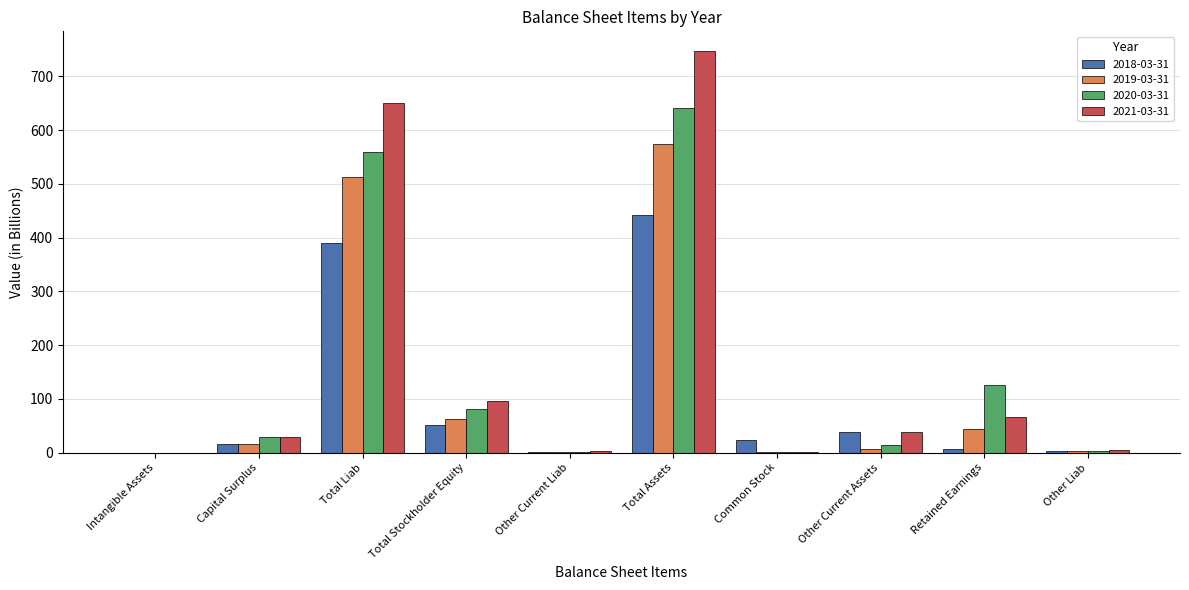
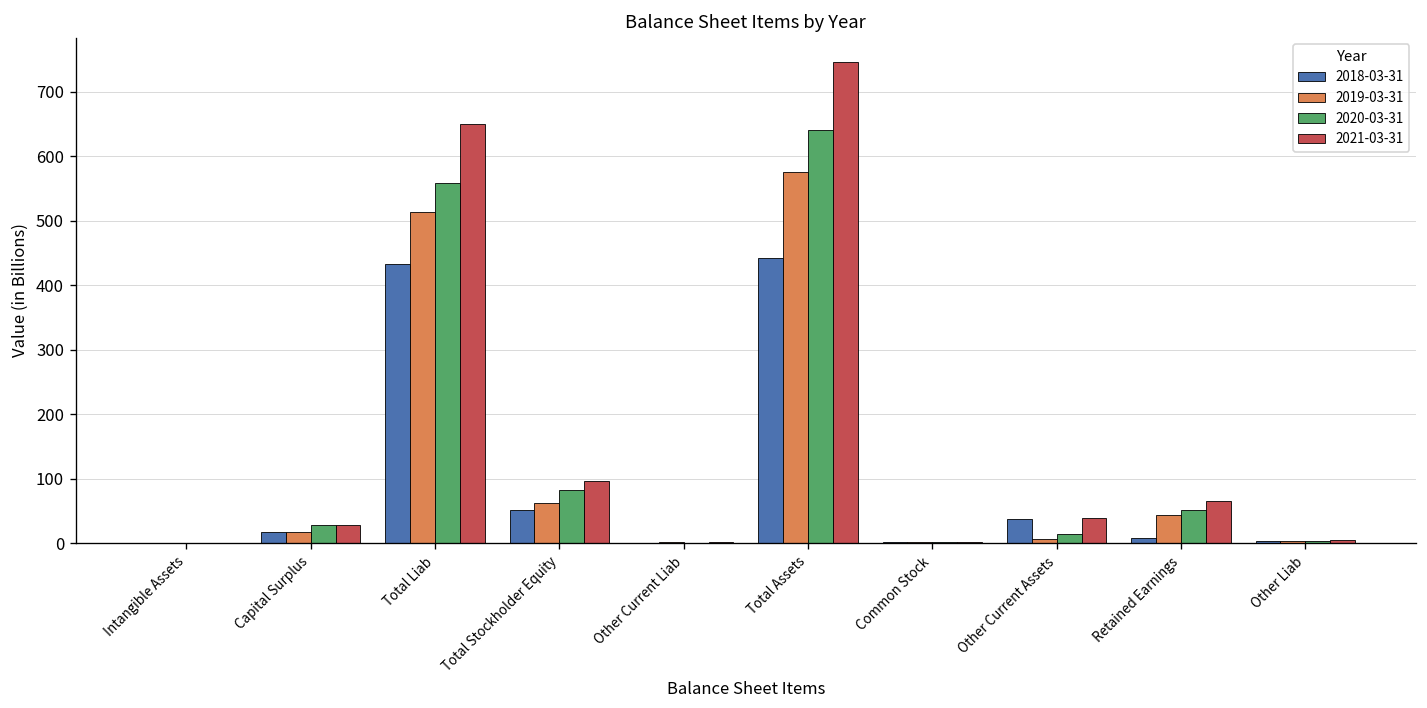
  {
    "2018-03-31": {
      "Capital Surplus": 20,
-     "Total Liab": 390,
+     "Total Liab": 430,
      "Total Stockholder Equity": 50,
      "Total Assets": 440,
-     "Common Stock": 20,
+     "Common Stock": 0,
      "Other Current Assets": 40,
      "Retained Earnings": 10
    },
    "2020-03-31": {
      "Capital Surplus": 30,
      "Total Liab": 560,
      "Total Stockholder Equity": 80,
      "Total Assets": 640,
      "Other Current Assets": 10,
-     "Retained Earnings": 130
+     "Retained Earnings": 50
    }
  }
